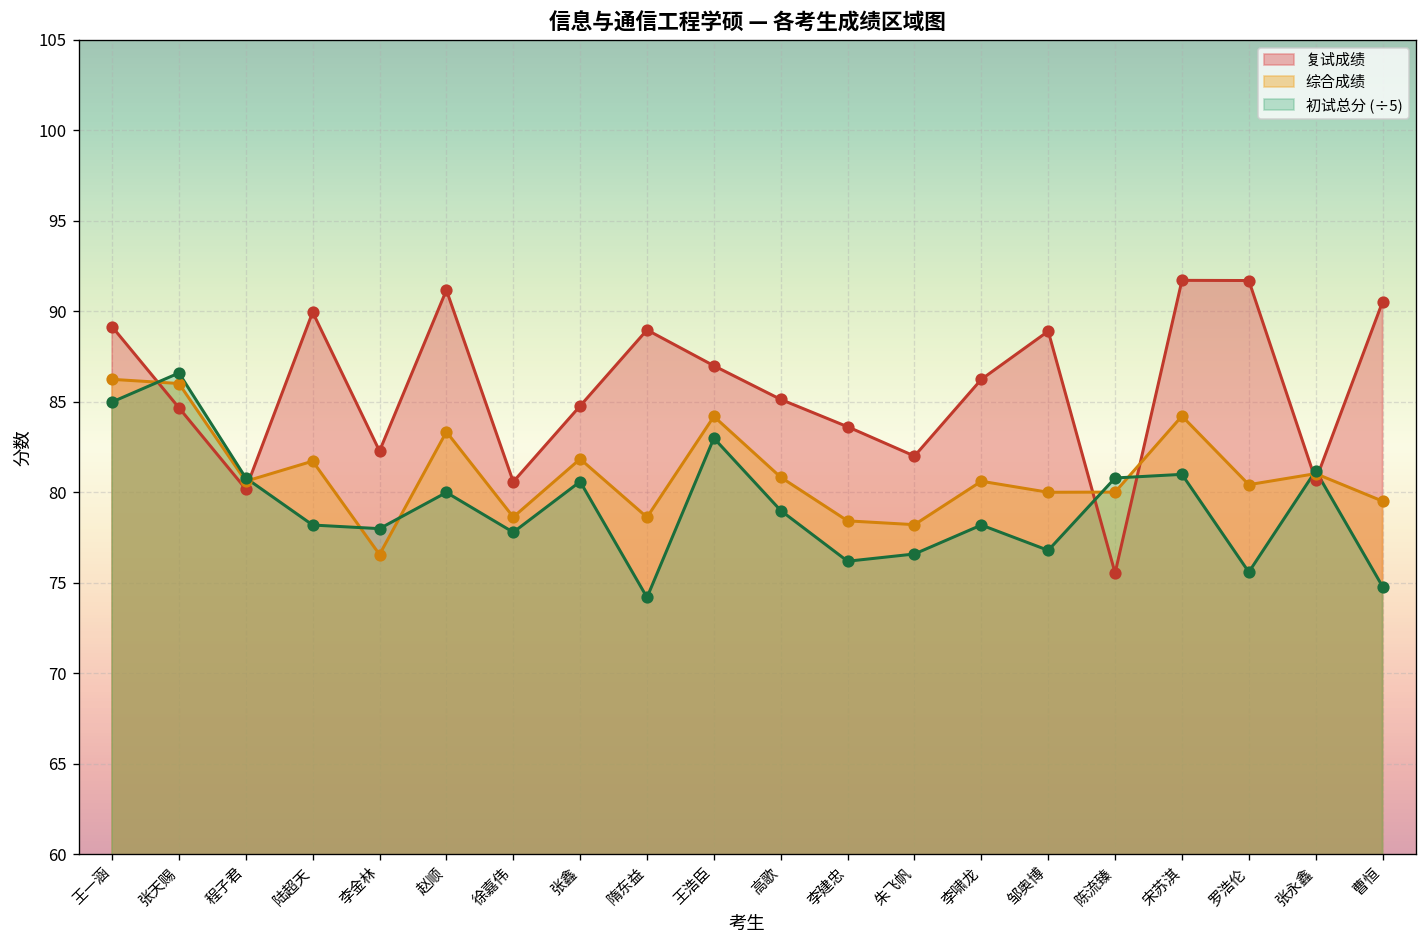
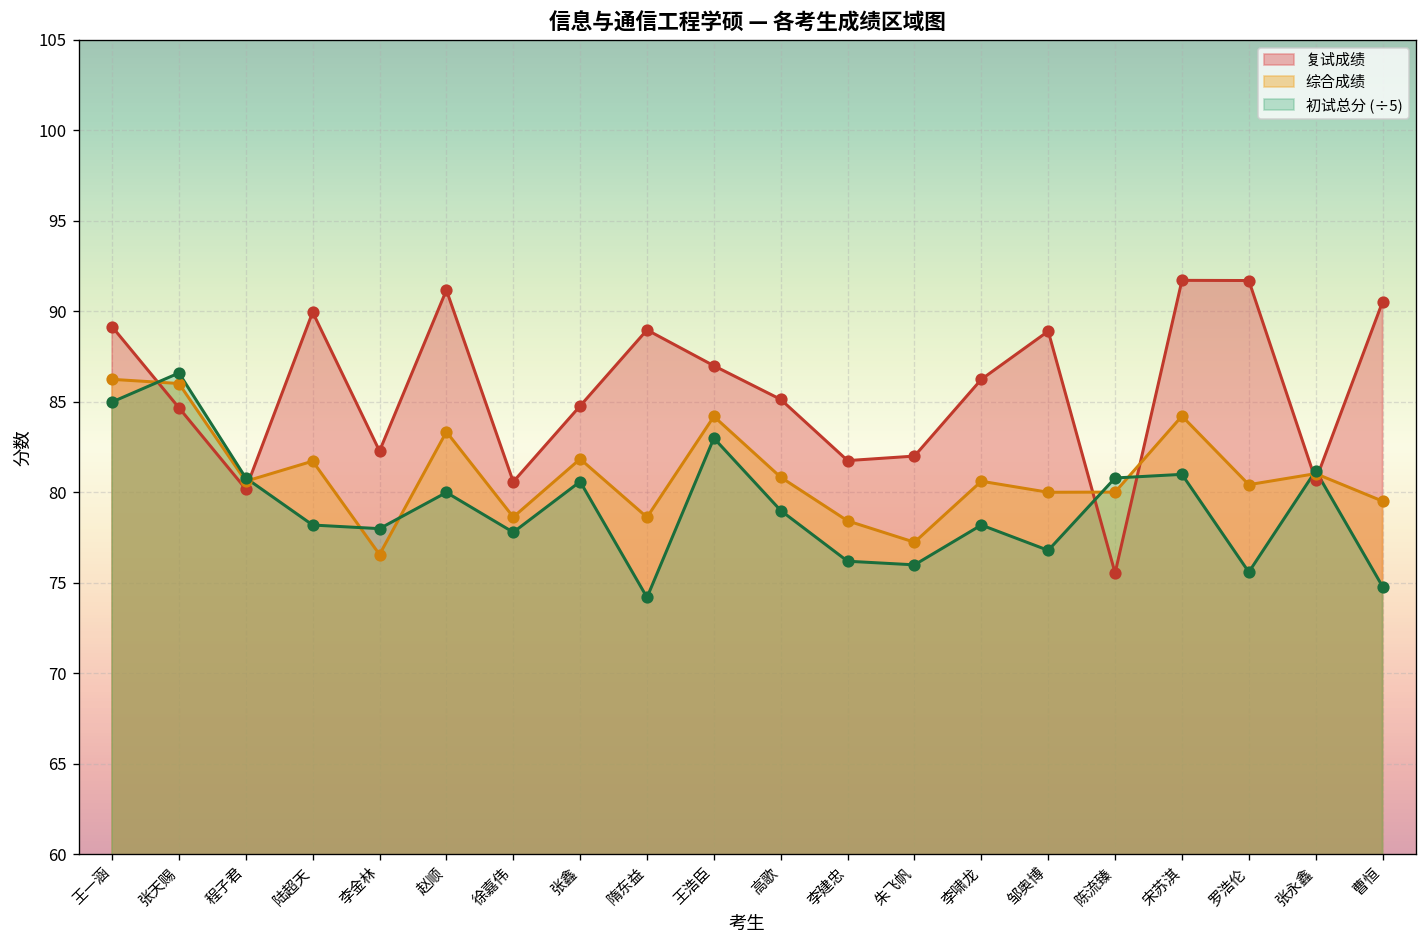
  {
    "复试成绩": {
      "王一涵": 89.2,
      "张天赐": 84.7,
      "程子君": 80.2,
      "陆超天": 90.0,
      "李金林": 82.3,
      "赵顺": 91.2,
      "徐嘉伟": 80.6,
      "张鑫": 84.8,
      "隋东益": 89.0,
      "王浩臣": 87.0,
      "高歌": 85.1,
-     "李建忠": 83.6,
+     "李建忠": 81.8,
      "朱飞帆": 82.0,
      "李啸龙": 86.3,
      "邹奥博": 88.9,
      "陈流臻": 75.6,
      "宋苏淇": 91.7,
      "罗浩伦": 91.7,
      "张永鑫": 80.7,
      "曹恒": 90.5
    },
    "综合成绩": {
      "王一涵": 86.3,
      "张天赐": 86.0,
      "程子君": 80.6,
      "陆超天": 81.7,
      "李金林": 76.6,
      "赵顺": 83.4,
      "徐嘉伟": 78.6,
      "张鑫": 81.9,
      "隋东益": 78.6,
      "王浩臣": 84.2,
      "高歌": 80.8,
      "李建忠": 78.4,
-     "朱飞帆": 78.2,
+     "朱飞帆": 77.3,
      "李啸龙": 80.6,
      "邹奥博": 80.0,
      "陈流臻": 80.0,
      "宋苏淇": 84.2,
      "罗浩伦": 80.4,
      "曹恒": 79.5
    },
    "初试总分 (÷5)": {
      "王一涵": 85.0,
      "张天赐": 86.6,
      "程子君": 80.8,
      "陆超天": 78.2,
      "李金林": 78.0,
      "赵顺": 80.0,
      "徐嘉伟": 77.8,
      "张鑫": 80.6,
      "隋东益": 74.2,
      "王浩臣": 83.0,
      "高歌": 79.0,
      "李建忠": 76.2,
-     "朱飞帆": 76.6,
+     "朱飞帆": 76.0,
      "李啸龙": 78.2,
      "邹奥博": 76.8,
      "陈流臻": 80.8,
      "宋苏淇": 81.0,
      "罗浩伦": 75.6,
      "曹恒": 74.8
    }
  }
